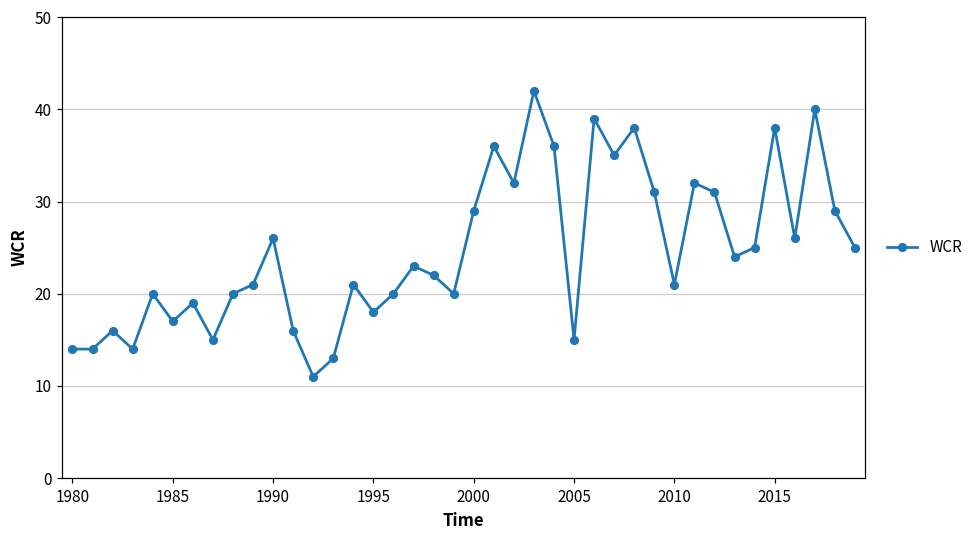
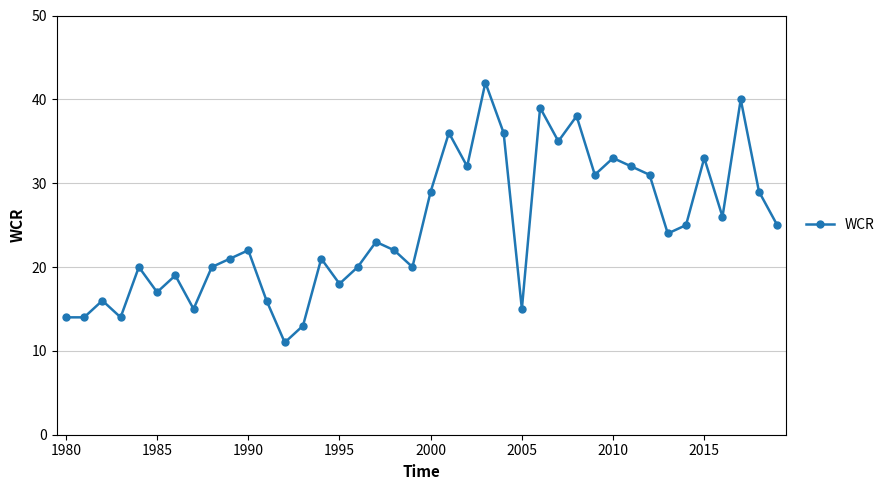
  {
    "1980": 14,
    "1985": 17,
-   "1990": 26,
+   "1990": 22,
    "1995": 18,
    "2000": 29,
    "2005": 15,
-   "2010": 21,
-   "2015": 38
+   "2010": 33,
+   "2015": 33
  }
